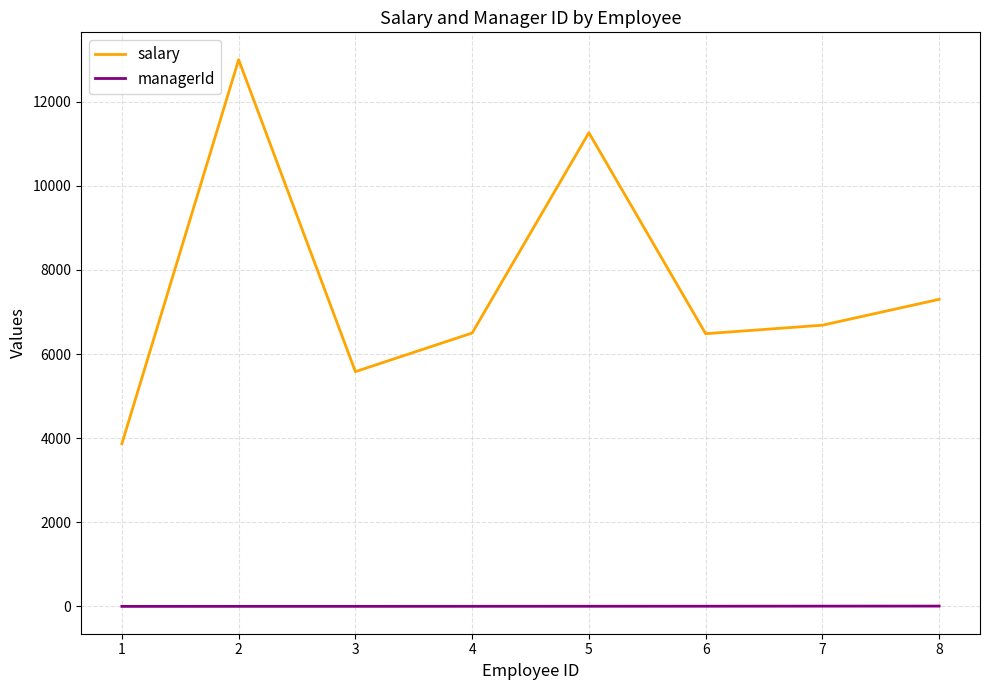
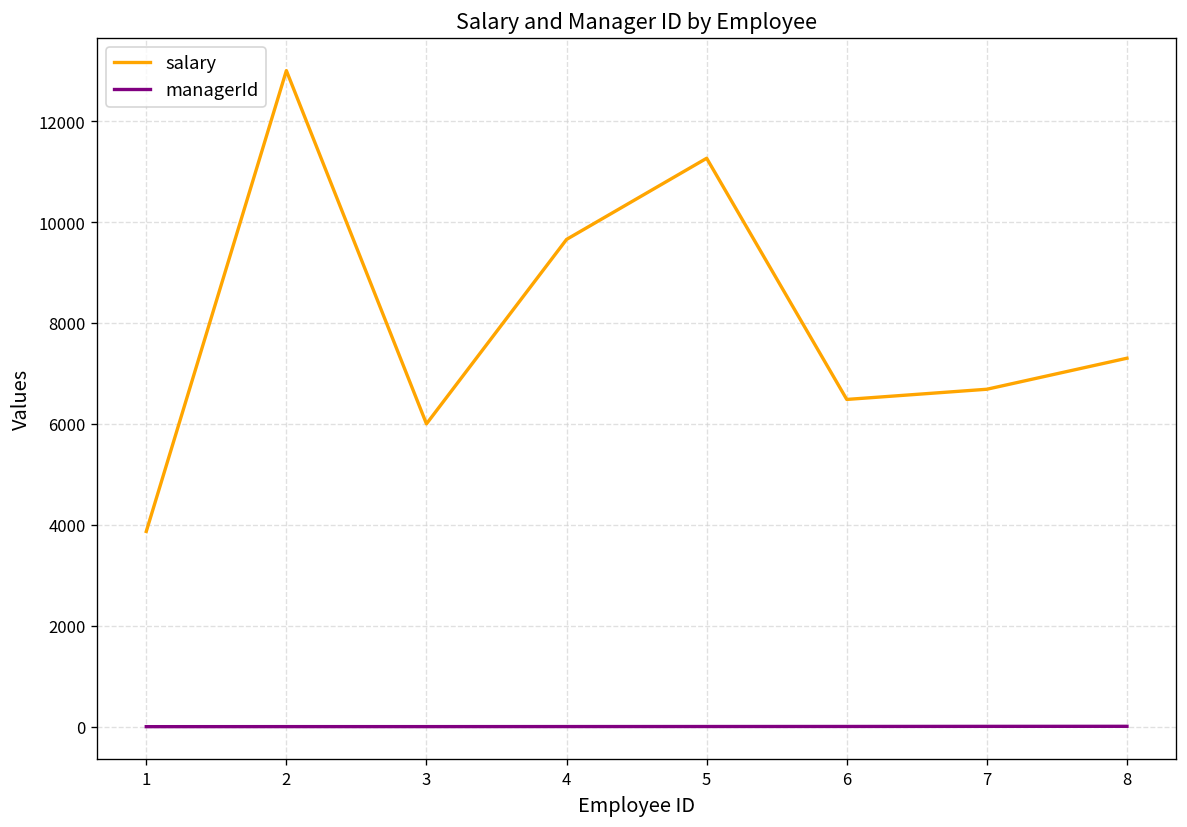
  {
    "salary": {
      "1": 3900,
      "2": 13000,
-     "3": 5600,
-     "4": 6500,
+     "3": 6000,
+     "4": 9700,
      "5": 11300,
      "6": 6500,
      "7": 6700,
      "8": 7300
    },
    "managerId": {
      "1": 0,
      "2": 0,
      "3": 0,
      "4": 0,
      "5": 0,
      "6": 0,
      "7": 0,
      "8": 0
    }
  }
